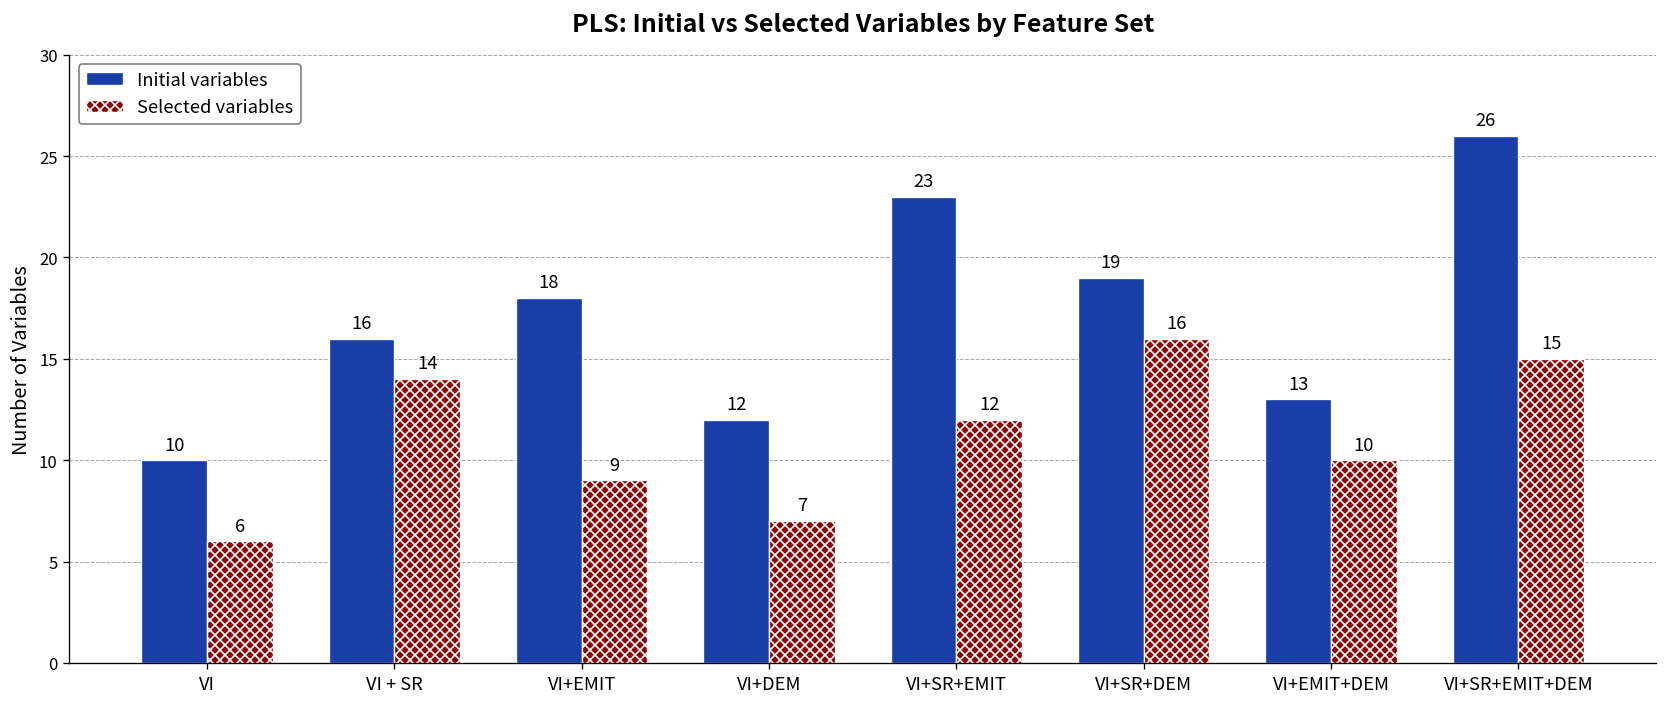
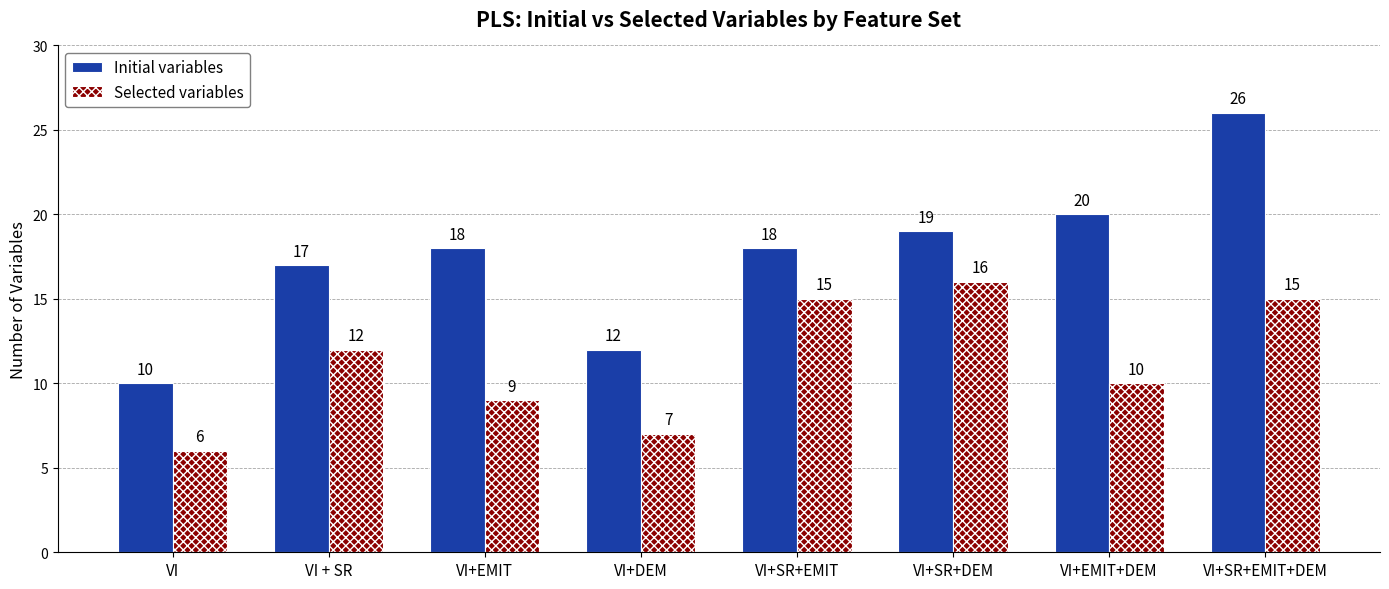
  {
    "Initial variables": {
      "VI": 10,
-     "VI + SR": 16,
+     "VI + SR": 17,
      "VI+EMIT": 18,
      "VI+DEM": 12,
-     "VI+SR+EMIT": 23,
+     "VI+SR+EMIT": 18,
      "VI+SR+DEM": 19,
-     "VI+EMIT+DEM": 13,
+     "VI+EMIT+DEM": 20,
      "VI+SR+EMIT+DEM": 26
    },
    "Selected variables": {
      "VI": 6,
-     "VI + SR": 14,
+     "VI + SR": 12,
      "VI+EMIT": 9,
      "VI+DEM": 7,
-     "VI+SR+EMIT": 12,
+     "VI+SR+EMIT": 15,
      "VI+SR+DEM": 16,
      "VI+EMIT+DEM": 10,
      "VI+SR+EMIT+DEM": 15
    }
  }
